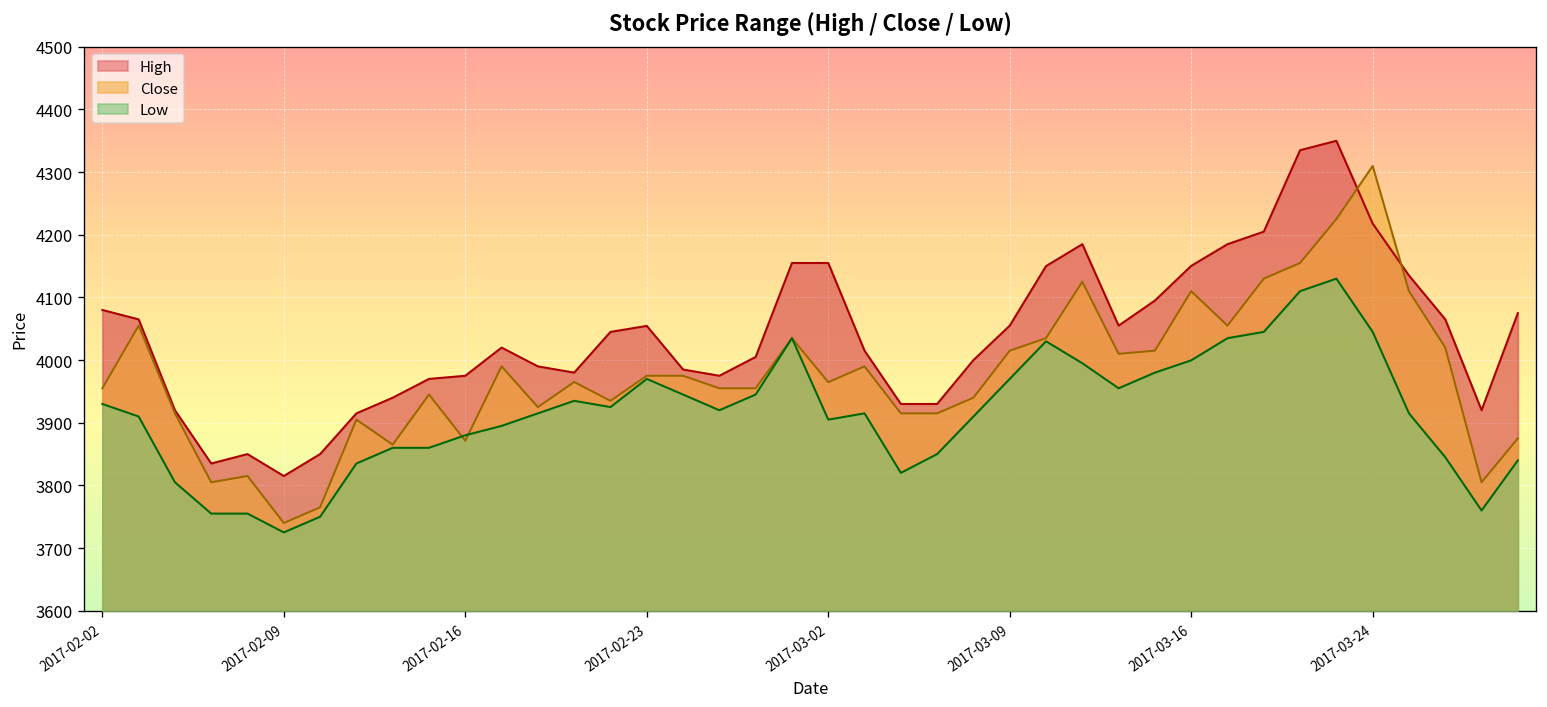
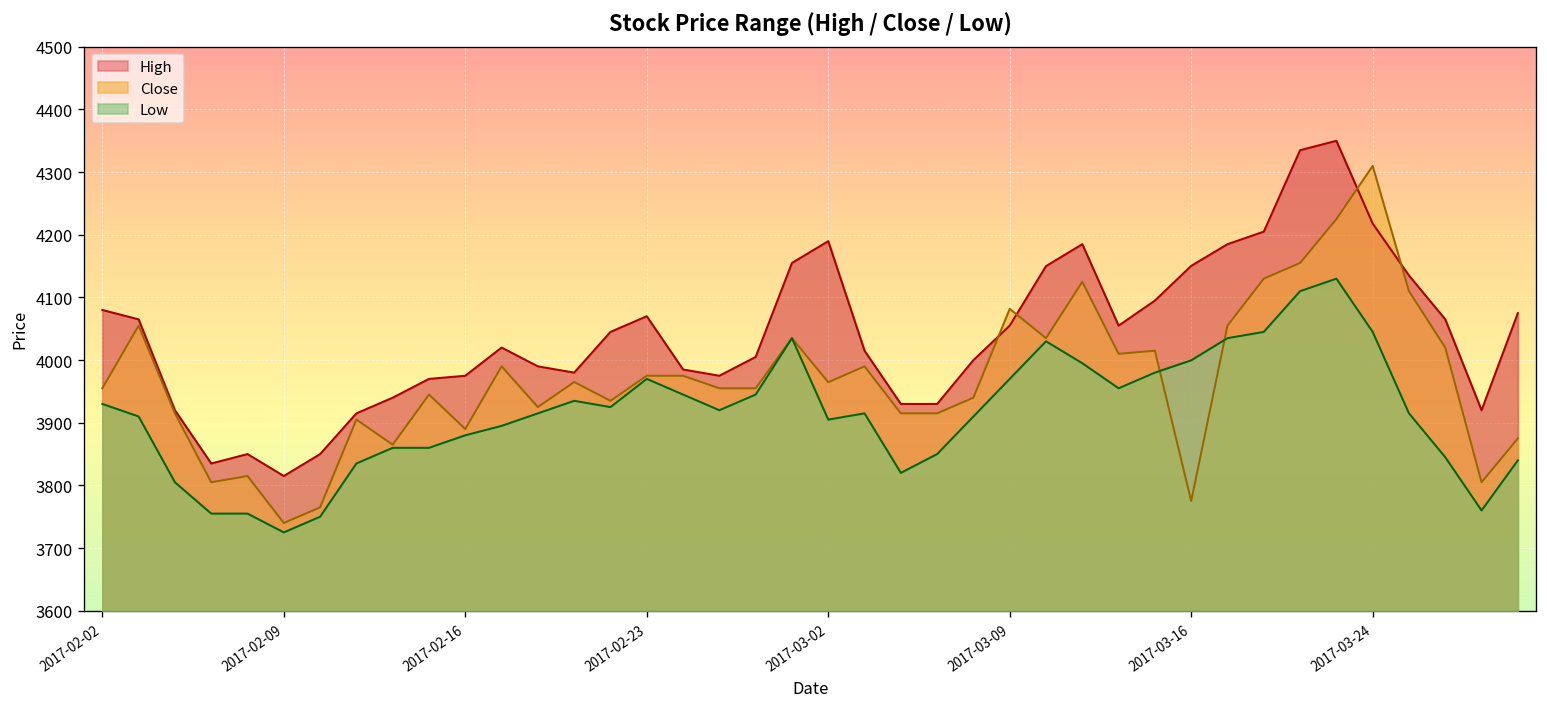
  {
    "High": {
      "2017-02-02": 4080,
      "2017-02-09": 3820,
      "2017-02-16": 3980,
-     "2017-02-23": 4050,
-     "2017-03-02": 4160,
+     "2017-02-23": 4070,
+     "2017-03-02": 4190,
      "2017-03-09": 4060,
      "2017-03-16": 4150,
      "2017-03-24": 4220
    },
    "Close": {
      "2017-02-02": 3960,
      "2017-02-09": 3740,
-     "2017-02-16": 3870,
+     "2017-02-16": 3890,
      "2017-02-23": 3980,
      "2017-03-02": 3960,
-     "2017-03-09": 4020,
-     "2017-03-16": 4110,
+     "2017-03-09": 4080,
+     "2017-03-16": 3780,
      "2017-03-24": 4310
    },
    "Low": {
      "2017-02-02": 3930,
      "2017-02-09": 3730,
      "2017-02-16": 3880,
      "2017-02-23": 3970,
      "2017-03-02": 3910,
      "2017-03-09": 3970,
      "2017-03-16": 4000,
      "2017-03-24": 4050
    }
  }
